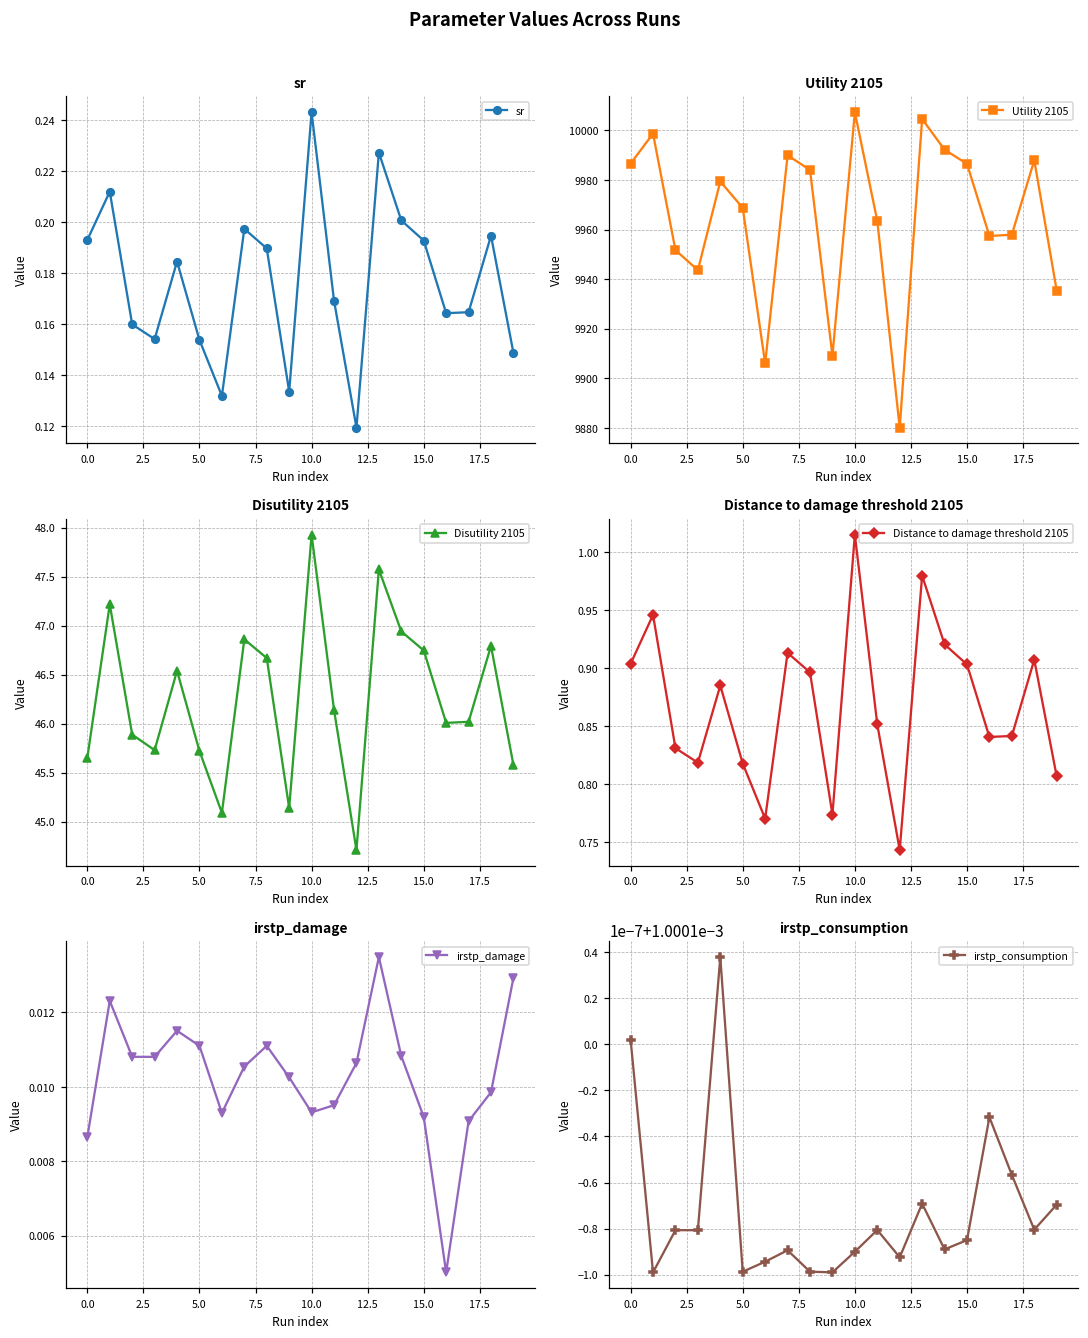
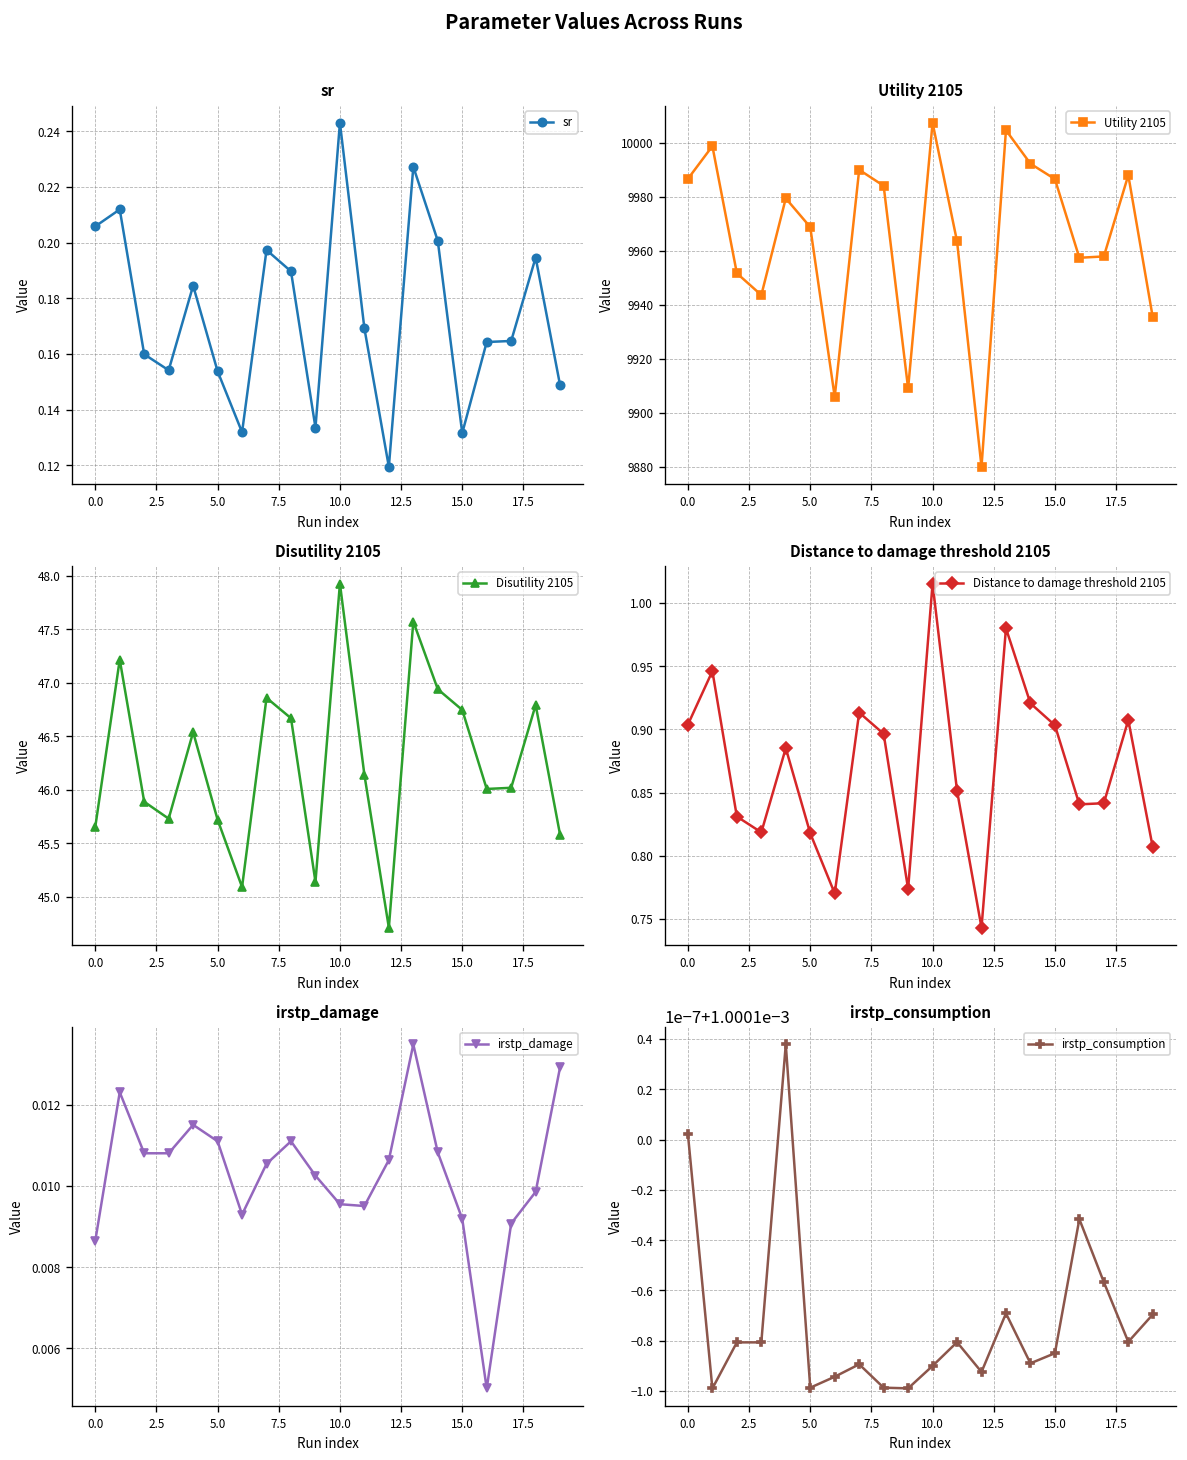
  {
    "sr": {
-     "0.0": 0.193,
+     "0.0": 0.206,
      "5.0": 0.154,
      "10.0": 0.243,
-     "15.0": 0.193
+     "15.0": 0.132
    },
    "Utility 2105": {
      "0.0": 9987,
      "5.0": 9969,
      "10.0": 10007,
      "15.0": 9987
    },
    "Disutility 2105": {
      "0.0": 45.7,
      "5.0": 45.7,
      "10.0": 47.9,
      "15.0": 46.7
    },
    "Distance to damage threshold 2105": {
      "0.0": 0.904,
      "5.0": 0.818,
      "10.0": 1.015,
      "15.0": 0.903
    },
    "irstp_damage": {
      "0.0": 0.0086,
      "5.0": 0.0111,
-     "10.0": 0.0093,
+     "10.0": 0.0096,
      "15.0": 0.0092
    },
    "irstp_consumption": {
      "0.0": 0.001000102,
      "5.0": 0.001000001,
      "10.0": 0.001000010,
      "15.0": 0.001000015
    }
  }
